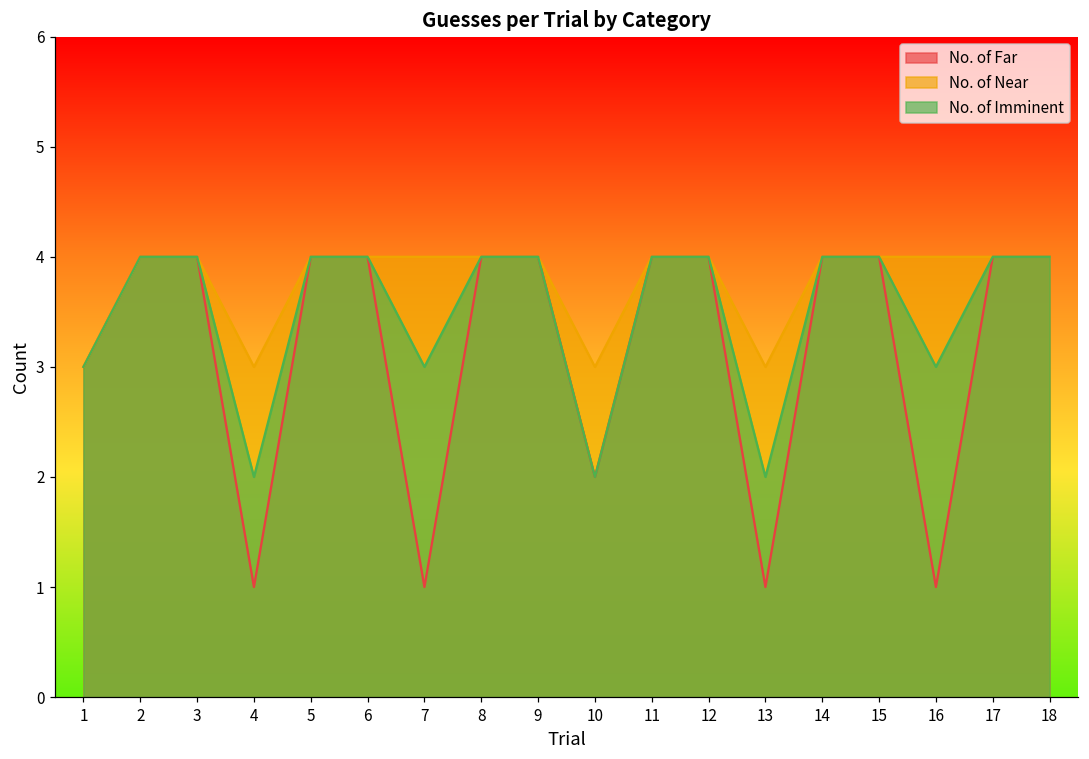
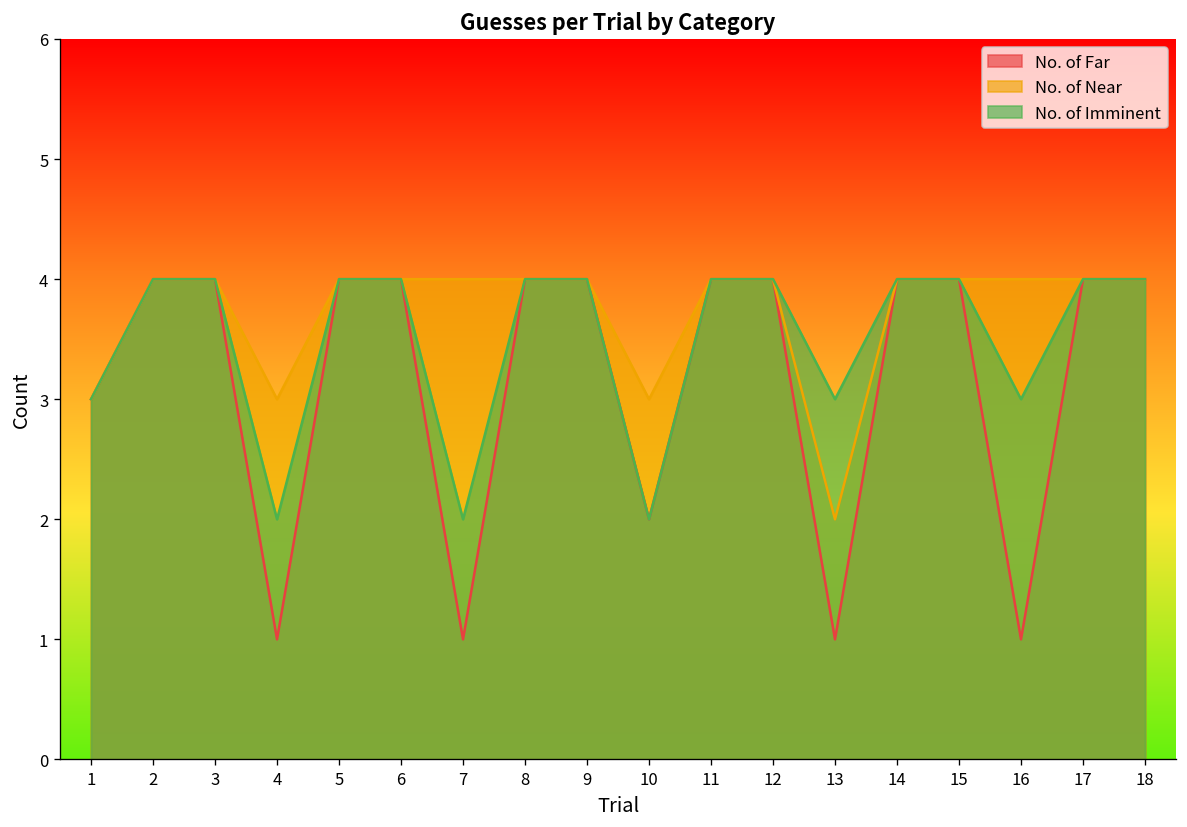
  {
    "No. of Far": {
      "4": 1,
      "7": 1,
      "13": 1,
      "16": 1
    },
    "No. of Near": {
      "4": 3,
      "7": 4,
      "10": 3,
-     "13": 3,
+     "13": 2,
      "16": 4
    },
    "No. of Imminent": {
      "4": 2,
-     "7": 3,
-     "13": 2,
+     "7": 2,
+     "13": 3,
      "16": 3
    }
  }
